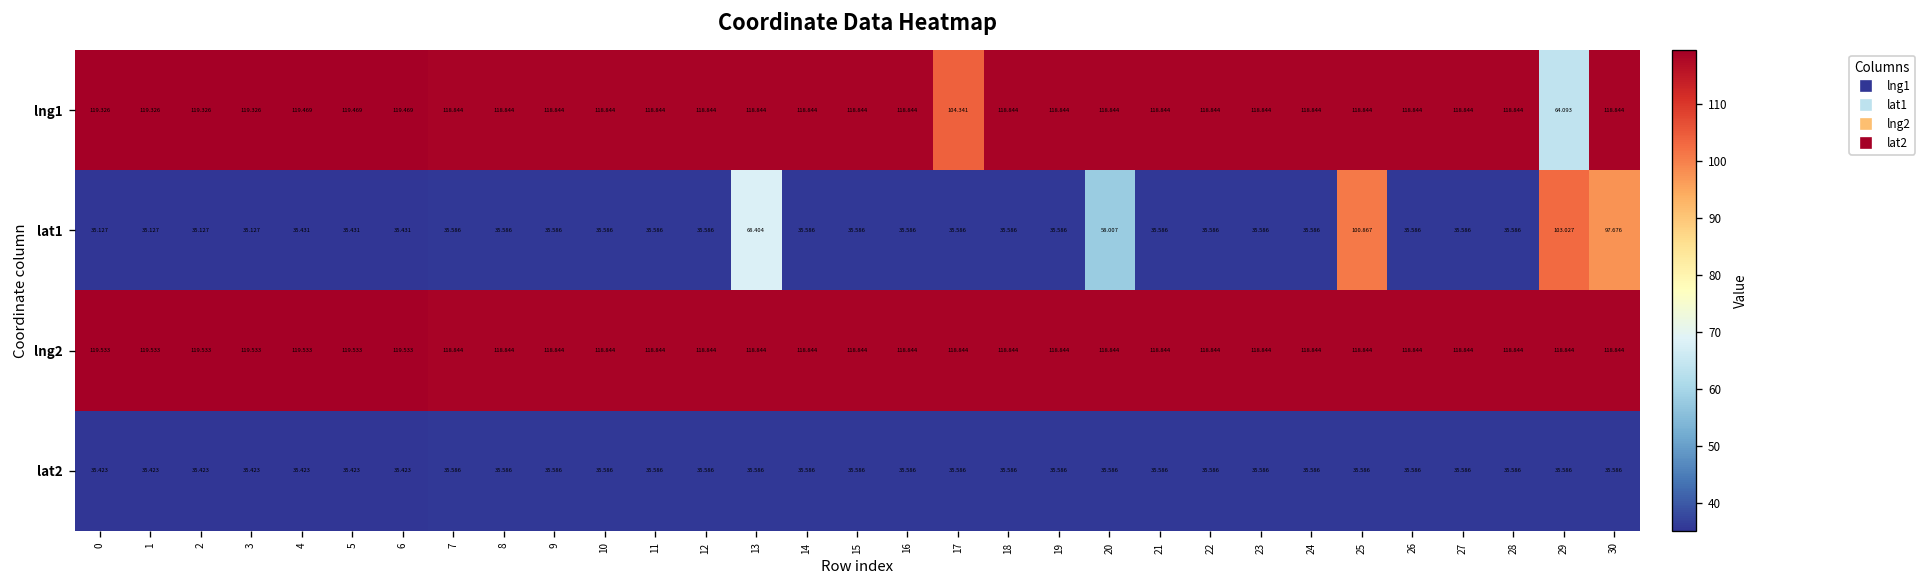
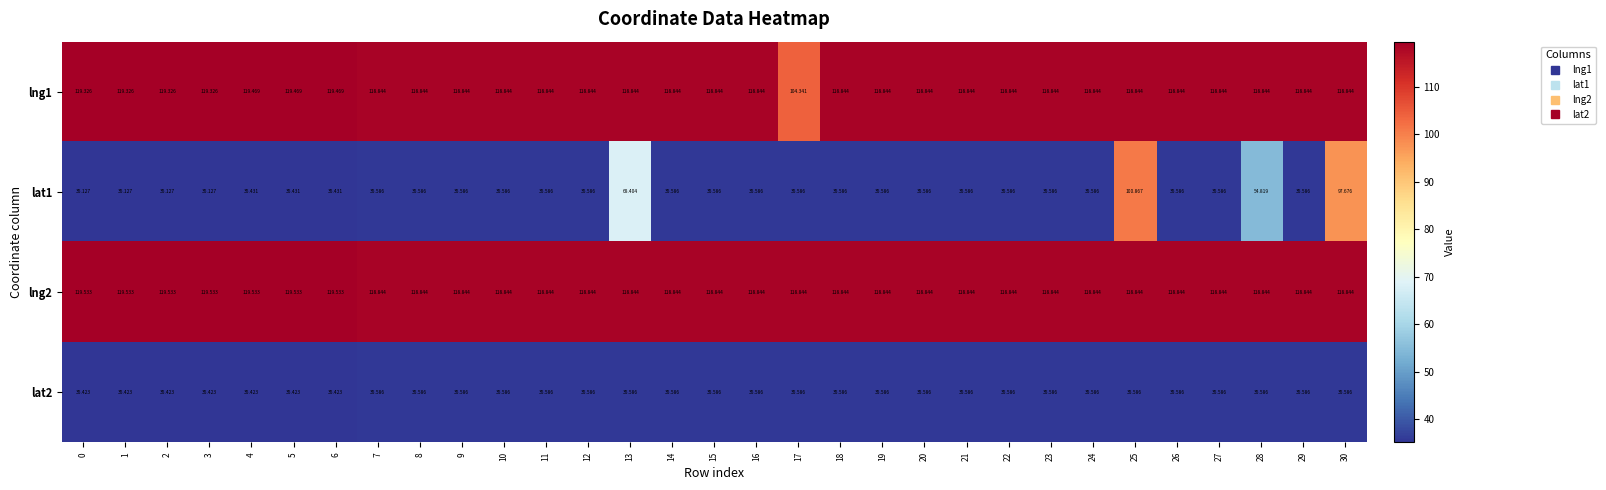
  {
    "lng1": {
      "0": 119.326,
      "1": 119.326,
      "2": 119.326,
      "3": 119.326,
      "4": 119.469,
      "5": 119.469,
      "6": 119.469,
      "7": 118.844,
      "8": 118.844,
      "9": 118.844,
      "10": 118.844,
      "11": 118.844,
      "12": 118.844,
      "13": 118.844,
      "14": 118.844,
      "15": 118.844,
      "16": 118.844,
      "17": 104.341,
      "18": 118.844,
      "19": 118.844,
      "20": 118.844,
      "21": 118.844,
      "22": 118.844,
      "23": 118.844,
      "24": 118.844,
      "25": 118.844,
      "26": 118.844,
      "27": 118.844,
      "28": 118.844,
-     "29": 64.093,
+     "29": 118.844,
      "30": 118.844
    },
    "lat1": {
      "0": 35.127,
      "1": 35.127,
      "2": 35.127,
      "3": 35.127,
      "4": 35.431,
      "5": 35.431,
      "6": 35.431,
      "7": 35.586,
      "8": 35.586,
      "9": 35.586,
      "10": 35.586,
      "11": 35.586,
      "12": 35.586,
      "13": 68.404,
      "14": 35.586,
      "15": 35.586,
      "16": 35.586,
      "17": 35.586,
      "18": 35.586,
      "19": 35.586,
-     "20": 58.007,
+     "20": 35.586,
      "21": 35.586,
      "22": 35.586,
      "23": 35.586,
      "24": 35.586,
      "25": 100.867,
      "26": 35.586,
      "27": 35.586,
-     "28": 35.586,
-     "29": 103.027,
+     "28": 54.819,
+     "29": 35.586,
      "30": 97.676
    },
    "lng2": {
      "0": 119.533,
      "1": 119.533,
      "2": 119.533,
      "3": 119.533,
      "4": 119.533,
      "5": 119.533,
      "6": 119.533,
      "7": 118.844,
      "8": 118.844,
      "9": 118.844,
      "10": 118.844,
      "11": 118.844,
      "12": 118.844,
      "13": 118.844,
      "14": 118.844,
      "15": 118.844,
      "16": 118.844,
      "17": 118.844,
      "18": 118.844,
      "19": 118.844,
      "20": 118.844,
      "21": 118.844,
      "22": 118.844,
      "23": 118.844,
      "24": 118.844,
      "25": 118.844,
      "26": 118.844,
      "27": 118.844,
      "28": 118.844,
      "29": 118.844,
      "30": 118.844
    },
    "lat2": {
      "0": 35.423,
      "1": 35.423,
      "2": 35.423,
      "3": 35.423,
      "4": 35.423,
      "5": 35.423,
      "6": 35.423,
      "7": 35.586,
      "8": 35.586,
      "9": 35.586,
      "10": 35.586,
      "11": 35.586,
      "12": 35.586,
      "13": 35.586,
      "14": 35.586,
      "15": 35.586,
      "16": 35.586,
      "17": 35.586,
      "18": 35.586,
      "19": 35.586,
      "20": 35.586,
      "21": 35.586,
      "22": 35.586,
      "23": 35.586,
      "24": 35.586,
      "25": 35.586,
      "26": 35.586,
      "27": 35.586,
      "28": 35.586,
      "29": 35.586,
      "30": 35.586
    }
  }
